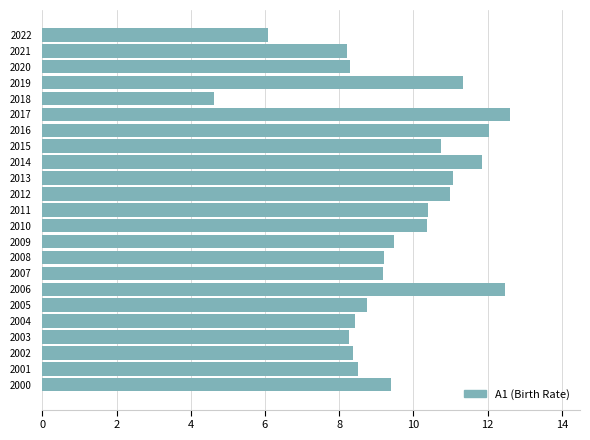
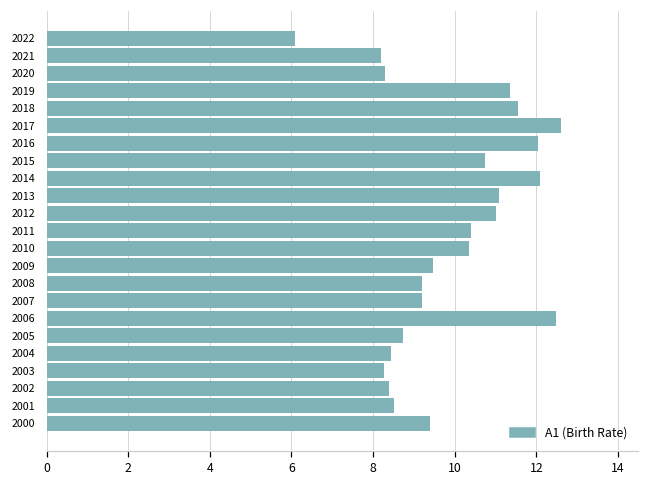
  {
    "2022": 6.1,
    "2021": 8.2,
    "2020": 8.3,
    "2019": 11.4,
-   "2018": 4.6,
+   "2018": 11.5,
    "2017": 12.6,
    "2016": 12.0,
    "2015": 10.7,
-   "2014": 11.9,
+   "2014": 12.1,
    "2013": 11.1,
    "2012": 11.0,
    "2011": 10.4,
    "2010": 10.4,
    "2009": 9.5,
    "2008": 9.2,
    "2007": 9.2,
    "2006": 12.5,
    "2005": 8.7,
    "2004": 8.4,
    "2003": 8.3,
    "2002": 8.4,
    "2001": 8.5,
    "2000": 9.4
  }
